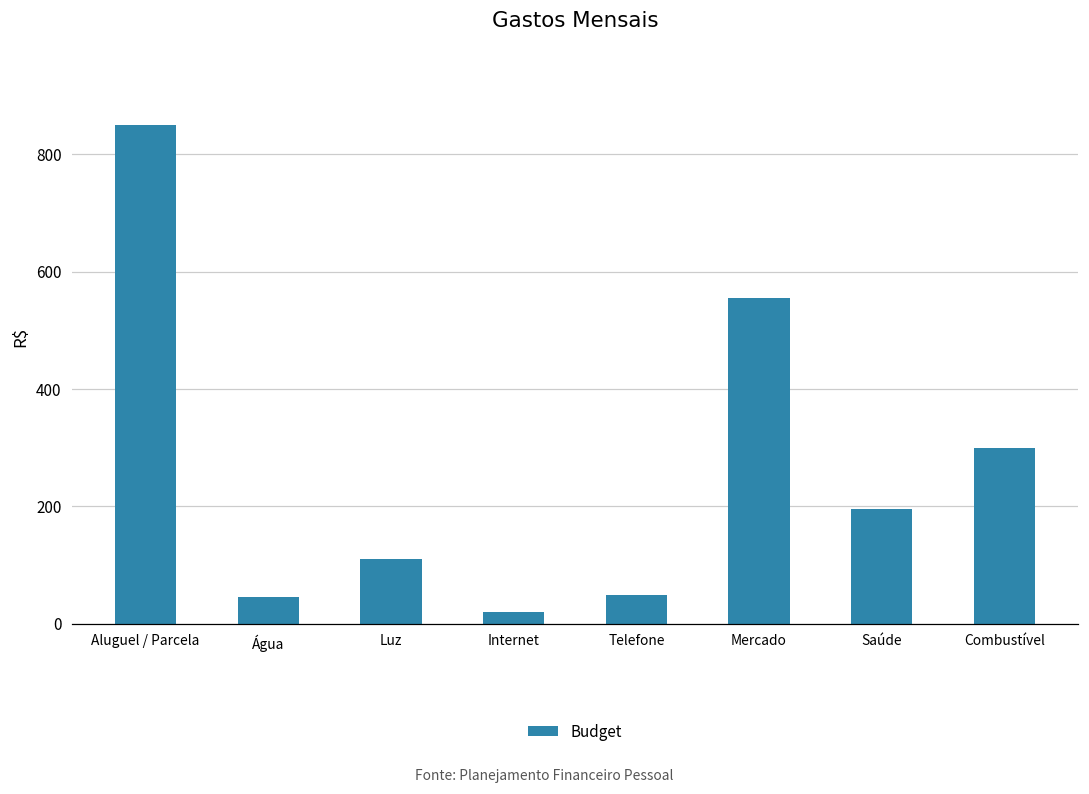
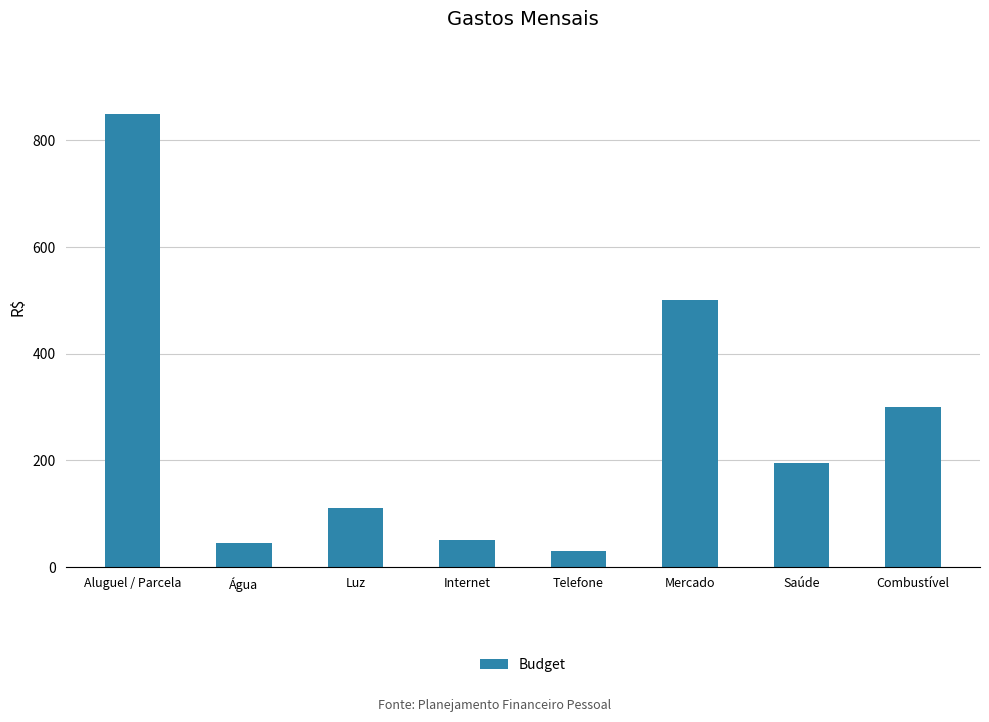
  {
    "Aluguel / Parcela": 850,
    "Água": 50,
    "Luz": 110,
-   "Internet": 20,
-   "Telefone": 50,
-   "Mercado": 560,
+   "Internet": 50,
+   "Telefone": 30,
+   "Mercado": 500,
    "Saúde": 200,
    "Combustível": 300
  }
